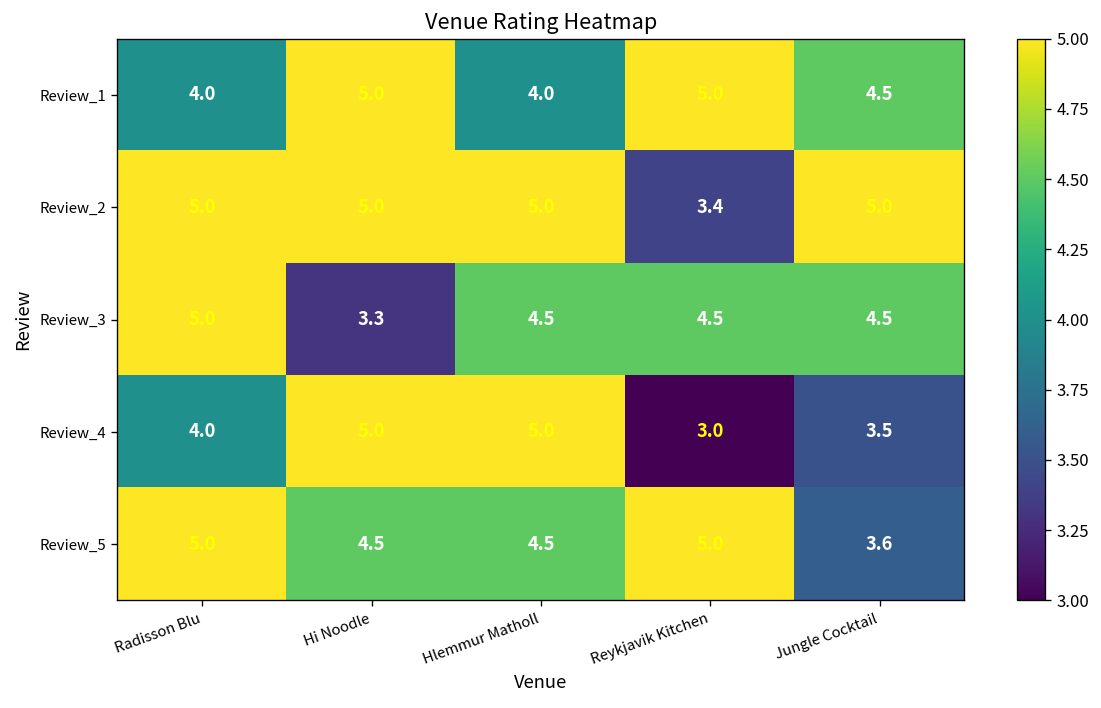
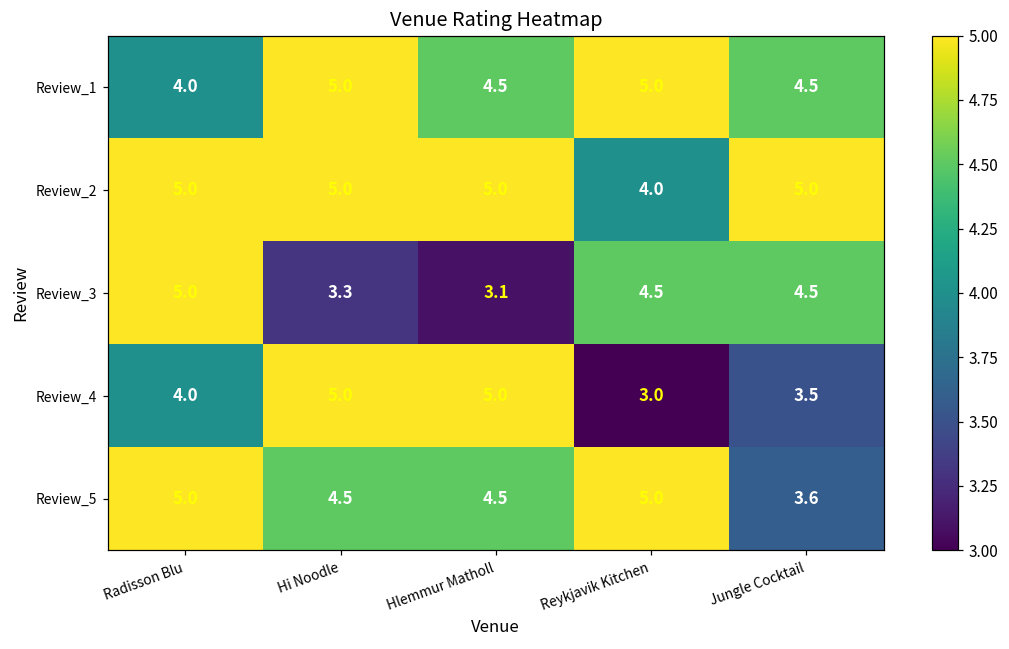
  {
    "Review_1": {
      "Radisson Blu": 4.0,
-     "Hlemmur Matholl": 4.0,
+     "Hlemmur Matholl": 4.5,
      "Jungle Cocktail": 4.5
    },
    "Review_2": {
-     "Reykjavik Kitchen": 3.4
+     "Reykjavik Kitchen": 4.0
    },
    "Review_3": {
      "Hi Noodle": 3.3,
-     "Hlemmur Matholl": 4.5,
+     "Hlemmur Matholl": 3.1,
      "Reykjavik Kitchen": 4.5,
      "Jungle Cocktail": 4.5
    },
    "Review_4": {
      "Radisson Blu": 4.0,
      "Reykjavik Kitchen": 3.0,
      "Jungle Cocktail": 3.5
    },
    "Review_5": {
      "Hi Noodle": 4.5,
      "Hlemmur Matholl": 4.5,
      "Jungle Cocktail": 3.6
    }
  }
